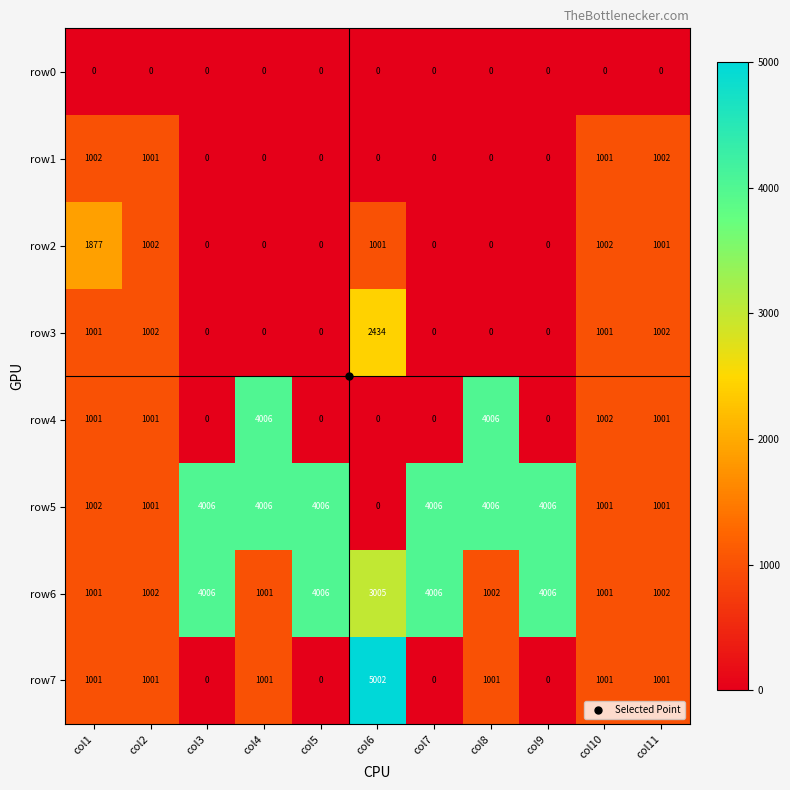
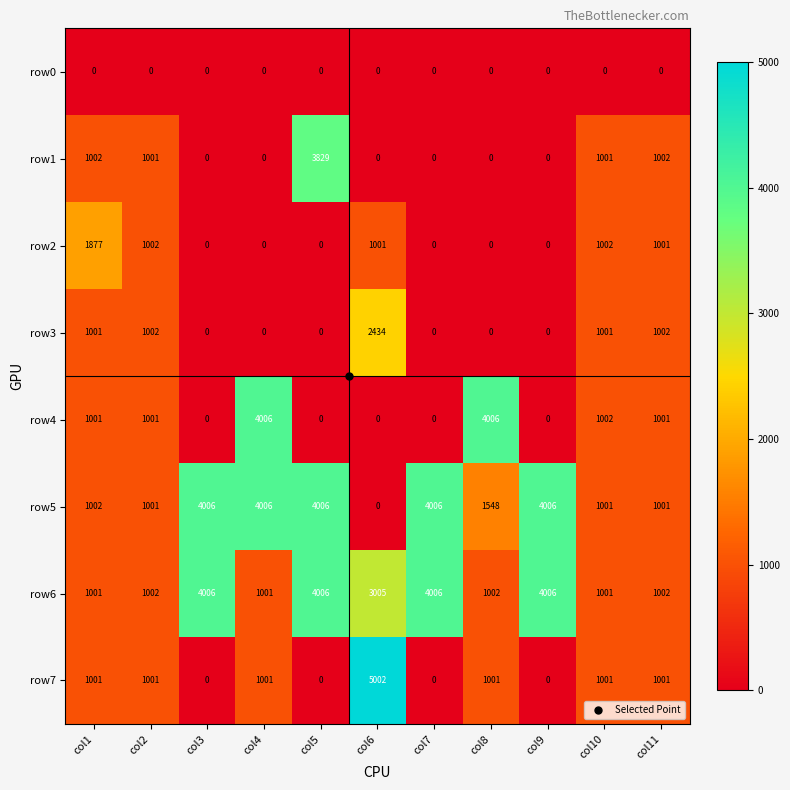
  {
    "row0": {
      "col1": 0,
      "col2": 0,
      "col3": 0,
      "col4": 0,
      "col5": 0,
      "col6": 0,
      "col7": 0,
      "col8": 0,
      "col9": 0,
      "col10": 0,
      "col11": 0
    },
    "row1": {
      "col1": 1002,
      "col2": 1001,
      "col3": 0,
      "col4": 0,
-     "col5": 0,
+     "col5": 3829,
      "col6": 0,
      "col7": 0,
      "col8": 0,
      "col9": 0,
      "col10": 1001,
      "col11": 1002
    },
    "row2": {
      "col1": 1877,
      "col2": 1002,
      "col3": 0,
      "col4": 0,
      "col5": 0,
      "col6": 1001,
      "col7": 0,
      "col8": 0,
      "col9": 0,
      "col10": 1002,
      "col11": 1001
    },
    "row3": {
      "col1": 1001,
      "col2": 1002,
      "col3": 0,
      "col4": 0,
      "col5": 0,
      "col6": 2434,
      "col7": 0,
      "col8": 0,
      "col9": 0,
      "col10": 1001,
      "col11": 1002
    },
    "row4": {
      "col1": 1001,
      "col2": 1001,
      "col3": 0,
      "col4": 4006,
      "col5": 0,
      "col6": 0,
      "col7": 0,
      "col8": 4006,
      "col9": 0,
      "col10": 1002,
      "col11": 1001
    },
    "row5": {
      "col1": 1002,
      "col2": 1001,
      "col3": 4006,
      "col4": 4006,
      "col5": 4006,
      "col6": 0,
      "col7": 4006,
-     "col8": 4006,
+     "col8": 1548,
      "col9": 4006,
      "col10": 1001,
      "col11": 1001
    },
    "row6": {
      "col1": 1001,
      "col2": 1002,
      "col3": 4006,
      "col4": 1001,
      "col5": 4006,
      "col6": 3005,
      "col7": 4006,
      "col8": 1002,
      "col9": 4006,
      "col10": 1001,
      "col11": 1002
    },
    "row7": {
      "col1": 1001,
      "col2": 1001,
      "col3": 0,
      "col4": 1001,
      "col5": 0,
      "col6": 5002,
      "col7": 0,
      "col8": 1001,
      "col9": 0,
      "col10": 1001,
      "col11": 1001
    }
  }
